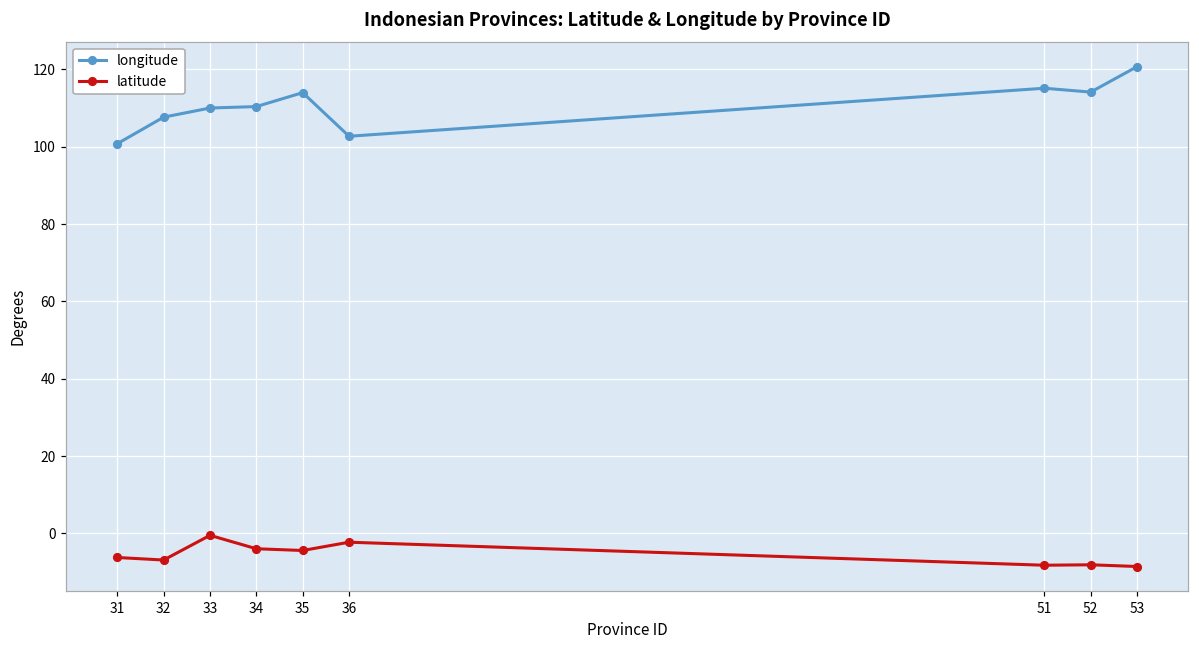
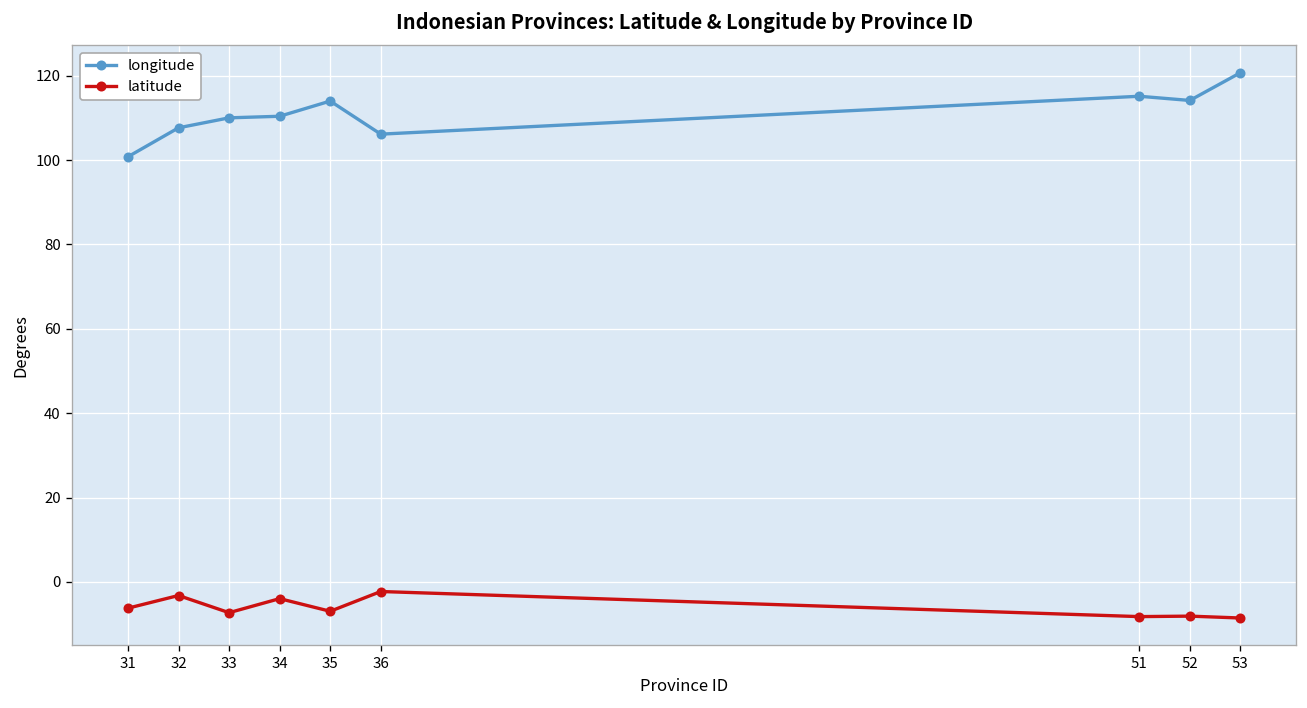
  {
    "longitude": {
      "31": 101,
      "32": 108,
      "33": 110,
      "34": 110,
      "35": 114,
-     "36": 103,
+     "36": 106,
      "51": 115,
      "52": 114,
      "53": 121
    },
    "latitude": {
      "31": -6,
-     "32": -7,
-     "33": -1,
+     "32": -3,
+     "33": -7,
      "34": -4,
-     "35": -4,
+     "35": -7,
      "36": -2,
      "51": -8,
      "52": -8,
      "53": -9
    }
  }
